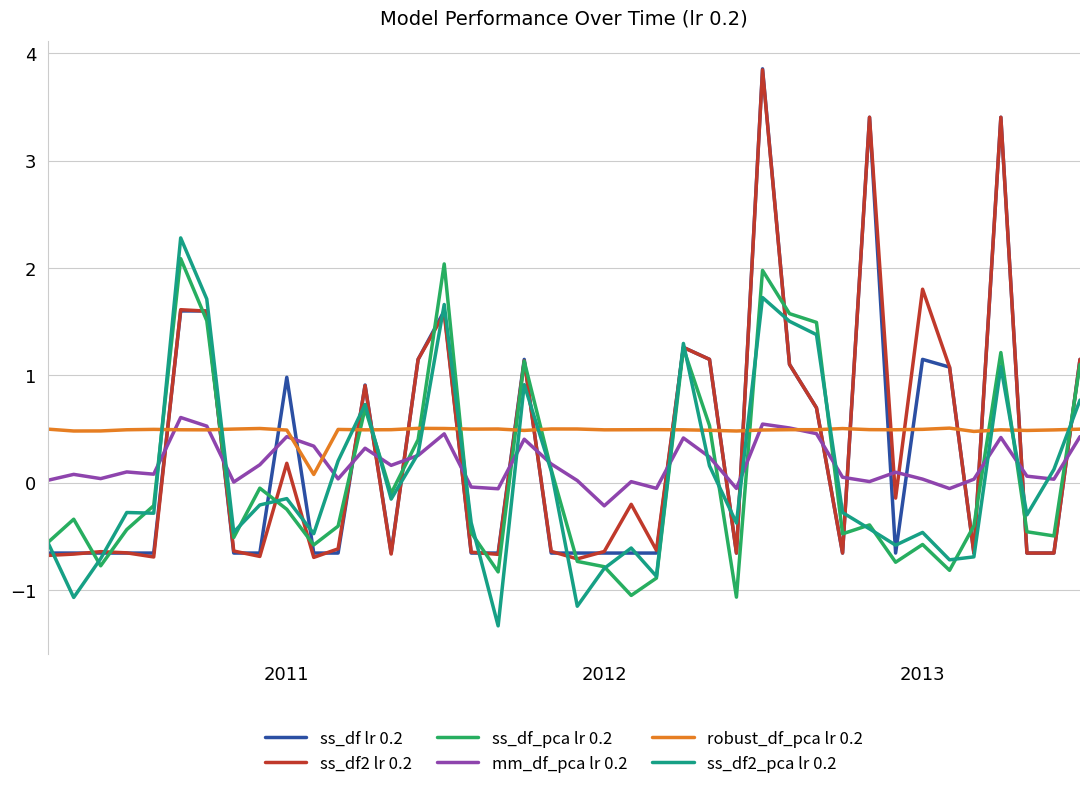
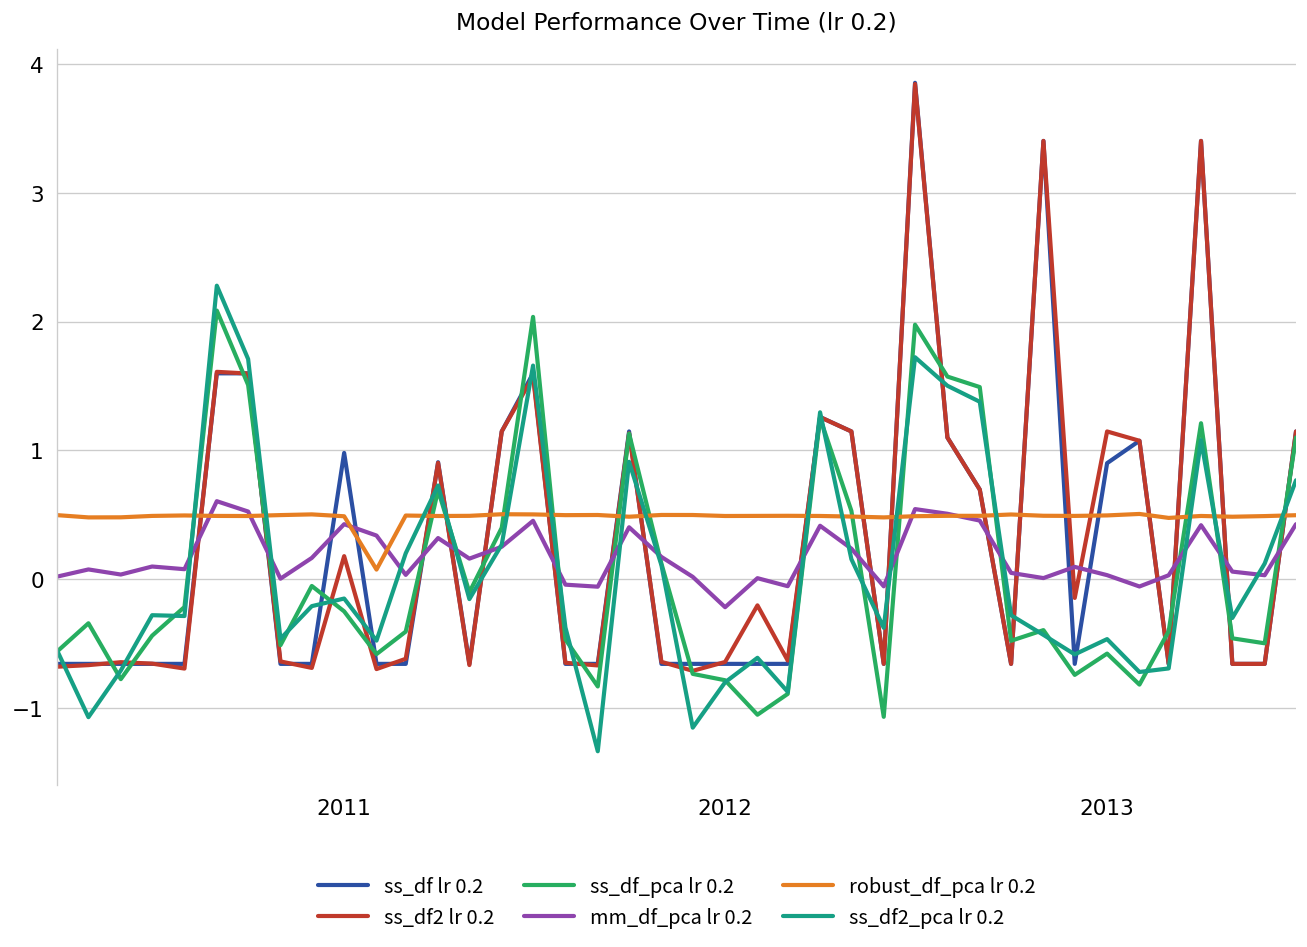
  {
    "ss_df lr 0.2": {
      "2011": 0.98,
-     "2013": 1.15
+     "2013": 0.90
    },
    "ss_df2 lr 0.2": {
      "2011": 0.18,
-     "2013": 1.80
+     "2013": 1.15
    },
    "mm_df_pca lr 0.2": {
      "2011": 0.43,
      "2012": -0.22,
      "2013": 0.03
    },
    "robust_df_pca lr 0.2": {
      "2011": 0.49,
      "2012": 0.49,
      "2013": 0.50
    }
  }
